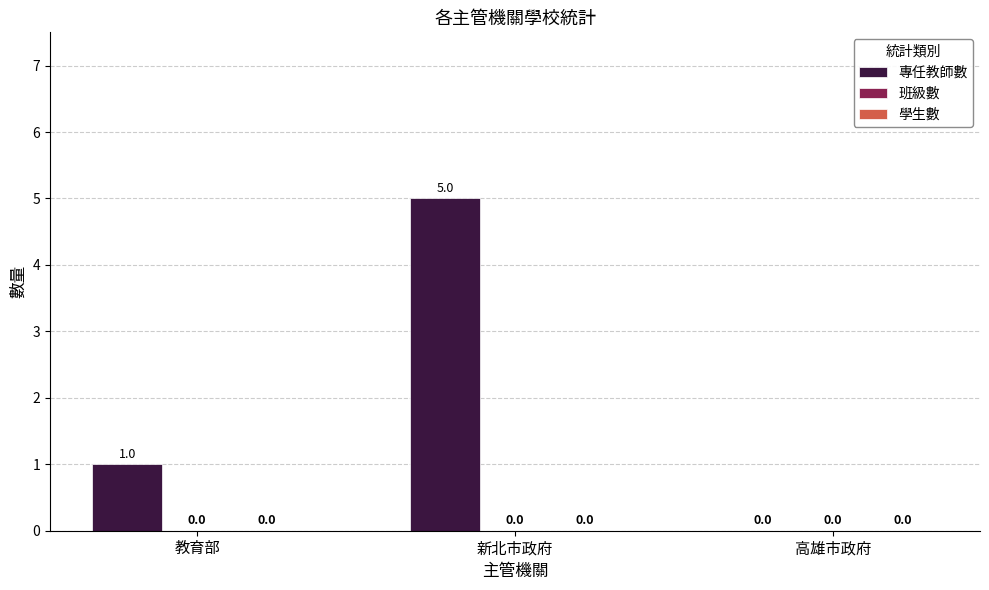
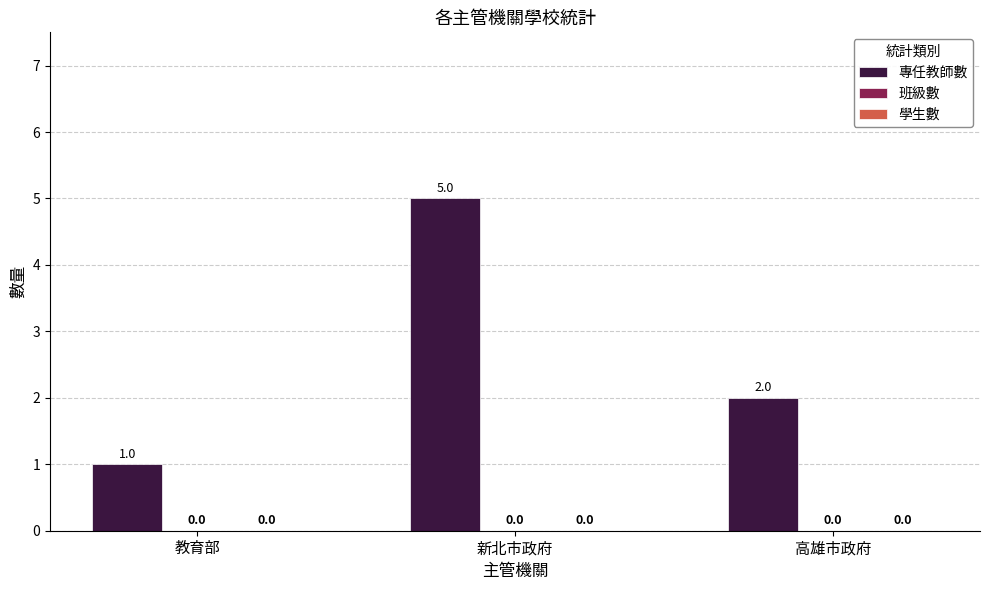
  {
    "專任教師數": {
      "教育部": 1.0,
      "新北市政府": 5.0,
-     "高雄市政府": 0.0
+     "高雄市政府": 2.0
    },
    "班級數": {
      "教育部": 0.0,
      "新北市政府": 0.0,
      "高雄市政府": 0.0
    },
    "學生數": {
      "教育部": 0.0,
      "新北市政府": 0.0,
      "高雄市政府": 0.0
    }
  }
